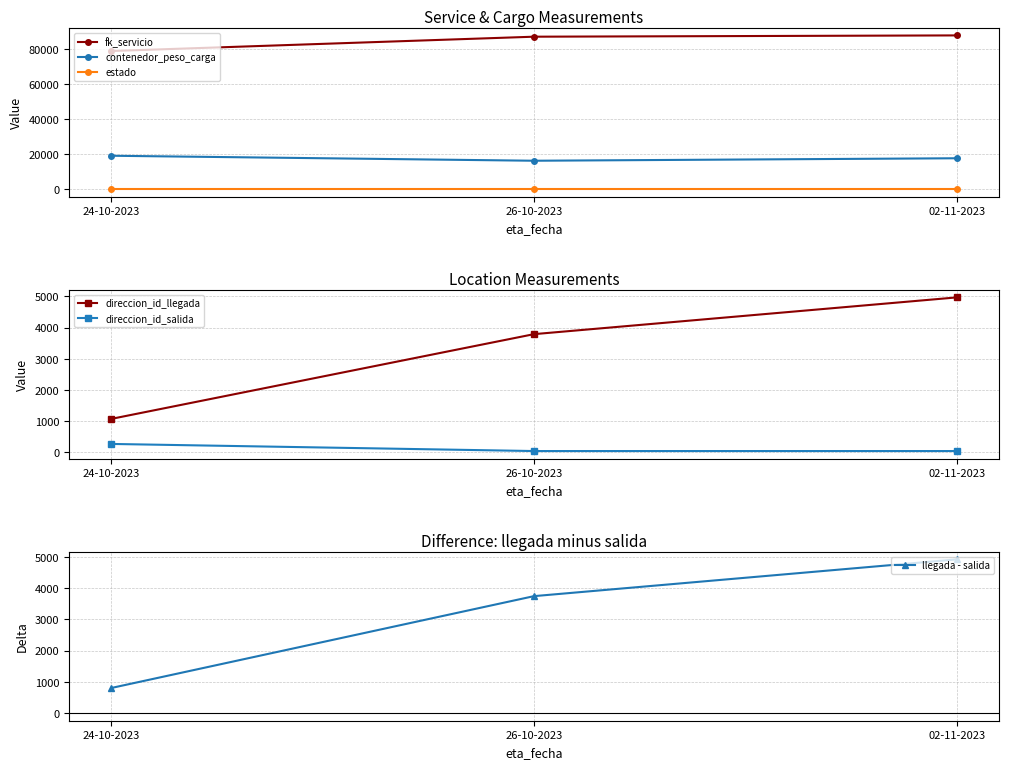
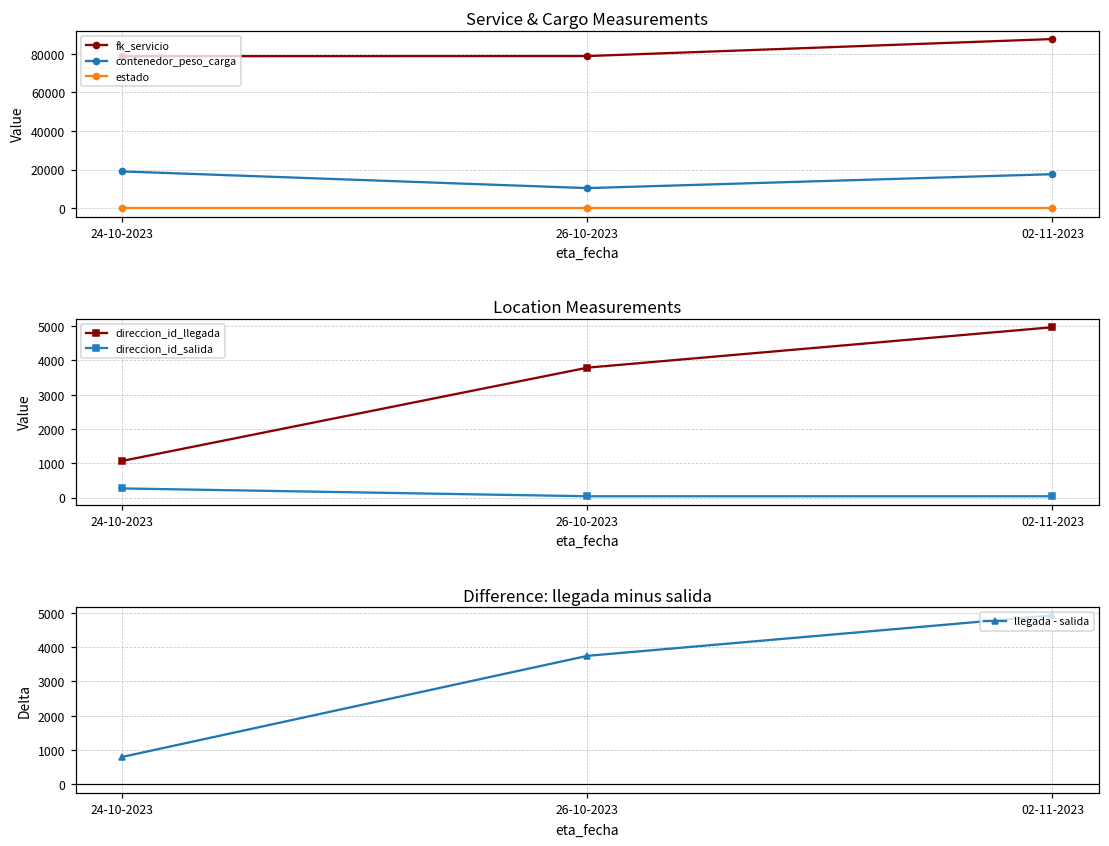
  {
    "Service & Cargo Measurements": {
      "fk_servicio": {
-       "26-10-2023": 87000,
+       "26-10-2023": 79000,
        "02-11-2023": 88000
      },
      "contenedor_peso_carga": {
        "24-10-2023": 19000,
-       "26-10-2023": 16000,
+       "26-10-2023": 10000,
        "02-11-2023": 18000
      },
      "estado": {
        "24-10-2023": 0,
        "26-10-2023": 0,
        "02-11-2023": 0
      }
    },
    "Location Measurements": {
      "direccion_id_llegada": {
        "24-10-2023": 1100,
        "26-10-2023": 3800,
        "02-11-2023": 5000
      },
      "direccion_id_salida": {
        "24-10-2023": 300,
        "26-10-2023": 0,
        "02-11-2023": 0
      }
    },
    "Difference: llegada minus salida": {
      "24-10-2023": 800,
      "26-10-2023": 3700
    }
  }
